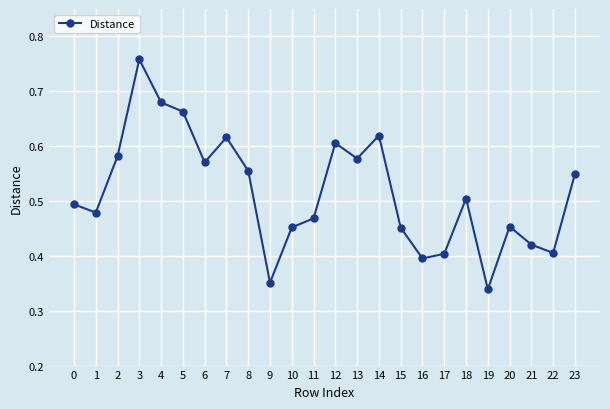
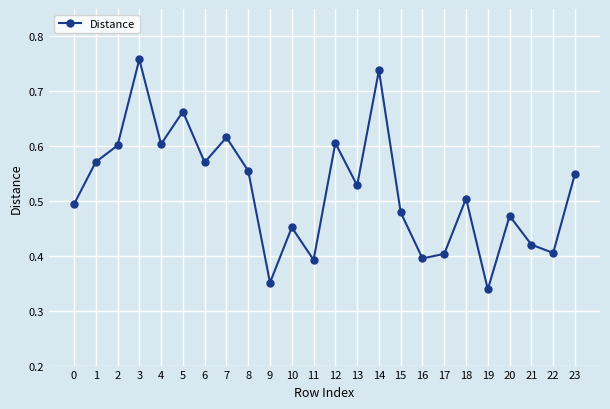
  {
    "0": 0.49,
-   "1": 0.48,
-   "2": 0.58,
+   "1": 0.57,
+   "2": 0.60,
    "3": 0.76,
-   "4": 0.68,
+   "4": 0.60,
    "5": 0.66,
    "6": 0.57,
    "7": 0.62,
    "8": 0.55,
    "9": 0.35,
    "10": 0.45,
-   "11": 0.47,
+   "11": 0.39,
    "12": 0.61,
-   "13": 0.58,
-   "14": 0.62,
-   "15": 0.45,
+   "13": 0.53,
+   "14": 0.74,
+   "15": 0.48,
    "16": 0.40,
    "17": 0.40,
    "18": 0.50,
    "19": 0.34,
-   "20": 0.45,
+   "20": 0.47,
    "21": 0.42,
    "22": 0.41,
    "23": 0.55
  }
